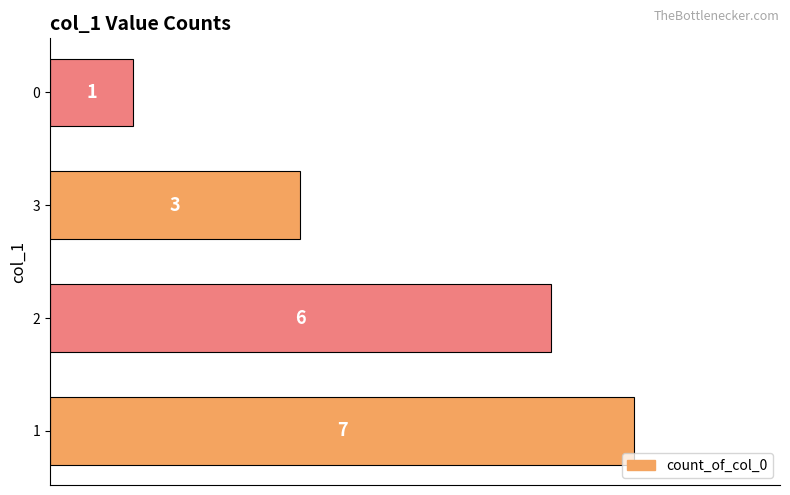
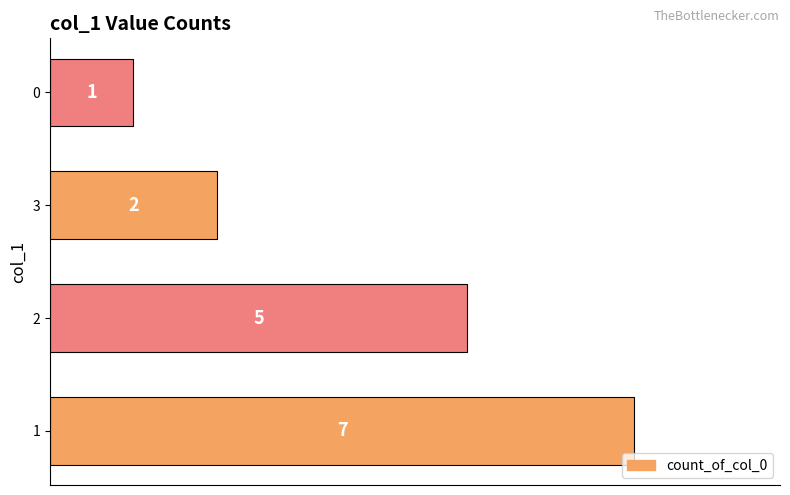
  {
    "0": 1,
-   "3": 3,
-   "2": 6,
+   "3": 2,
+   "2": 5,
    "1": 7
  }
